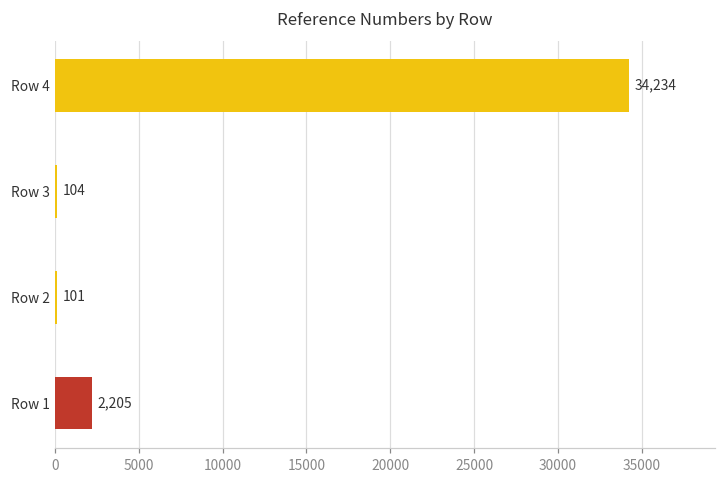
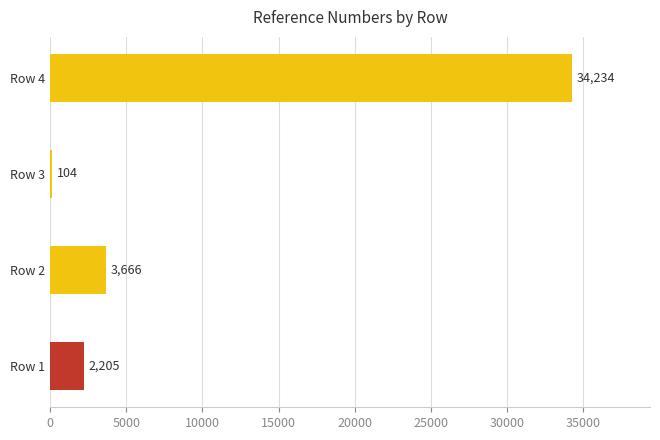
  {
    "Row 4": "34,234",
    "Row 3": "104",
-   "Row 2": "101",
+   "Row 2": "3,666",
    "Row 1": "2,205"
  }
